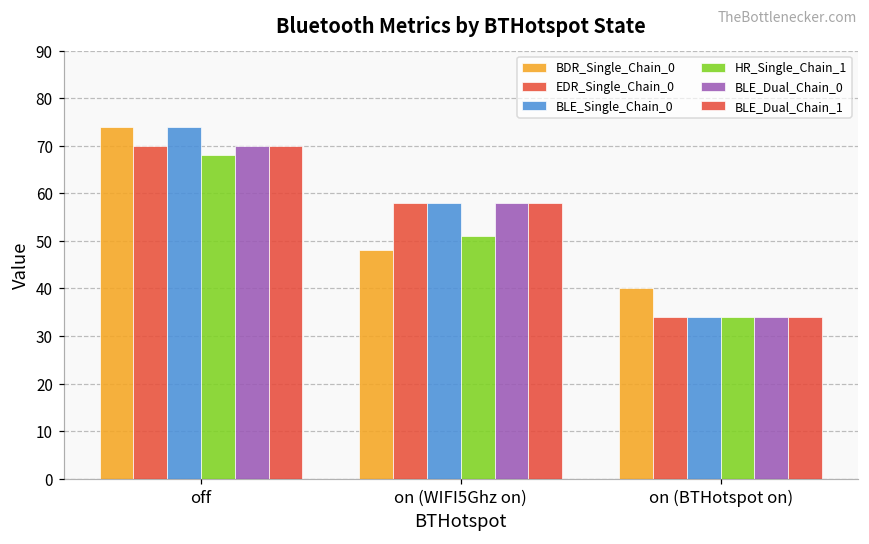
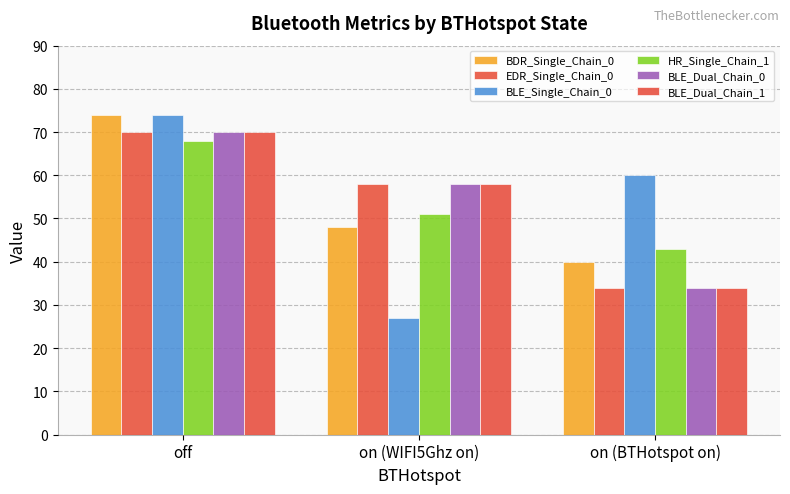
  {
    "BDR_Single_Chain_0": {
      "off": 74,
      "on (WIFI5Ghz on)": 48,
      "on (BTHotspot on)": 40
    },
    "BLE_Single_Chain_0": {
      "off": 74,
-     "on (WIFI5Ghz on)": 58,
-     "on (BTHotspot on)": 34
+     "on (WIFI5Ghz on)": 27,
+     "on (BTHotspot on)": 60
    },
    "HR_Single_Chain_1": {
      "off": 68,
      "on (WIFI5Ghz on)": 51,
-     "on (BTHotspot on)": 34
+     "on (BTHotspot on)": 43
    },
    "BLE_Dual_Chain_0": {
      "off": 70,
      "on (WIFI5Ghz on)": 58,
      "on (BTHotspot on)": 34
    }
  }
